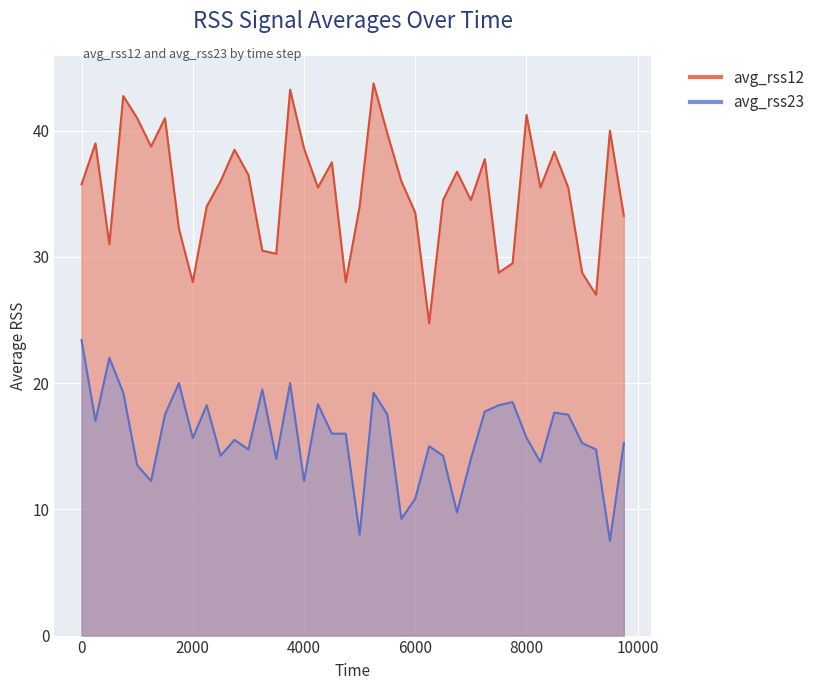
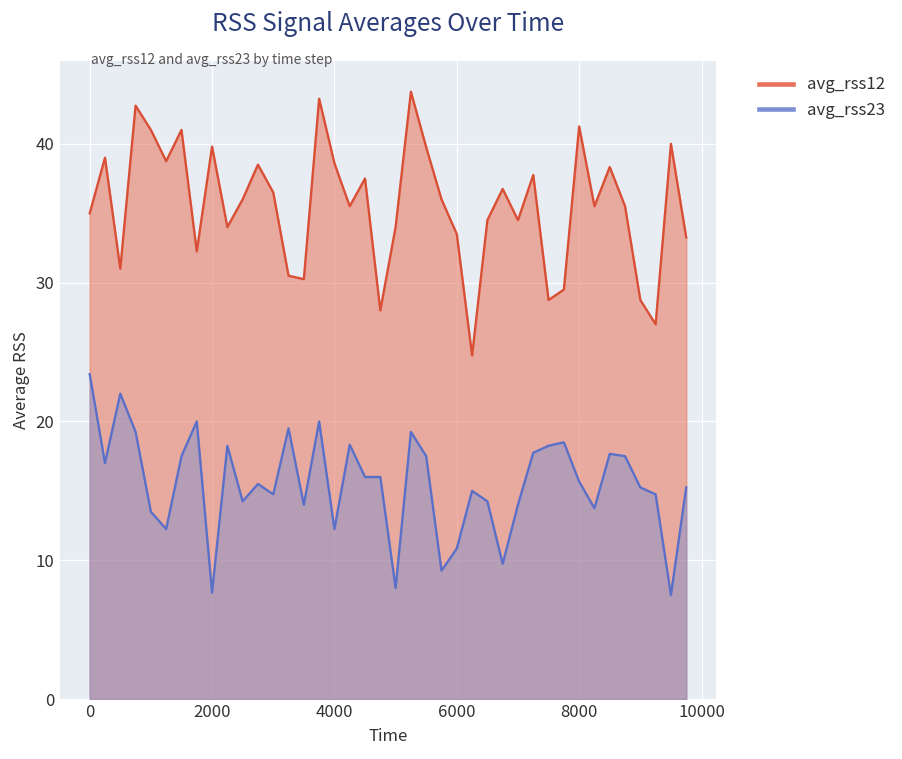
  {
    "avg_rss12": {
-     "0": 35.8,
-     "2000": 28.0,
+     "0": 35.0,
+     "2000": 39.8,
      "4000": 38.6,
      "6000": 33.5,
      "8000": 41.3
    },
    "avg_rss23": {
      "0": 23.4,
-     "2000": 15.7,
+     "2000": 7.7,
      "4000": 12.3,
      "6000": 10.9,
      "8000": 15.7
    }
  }
